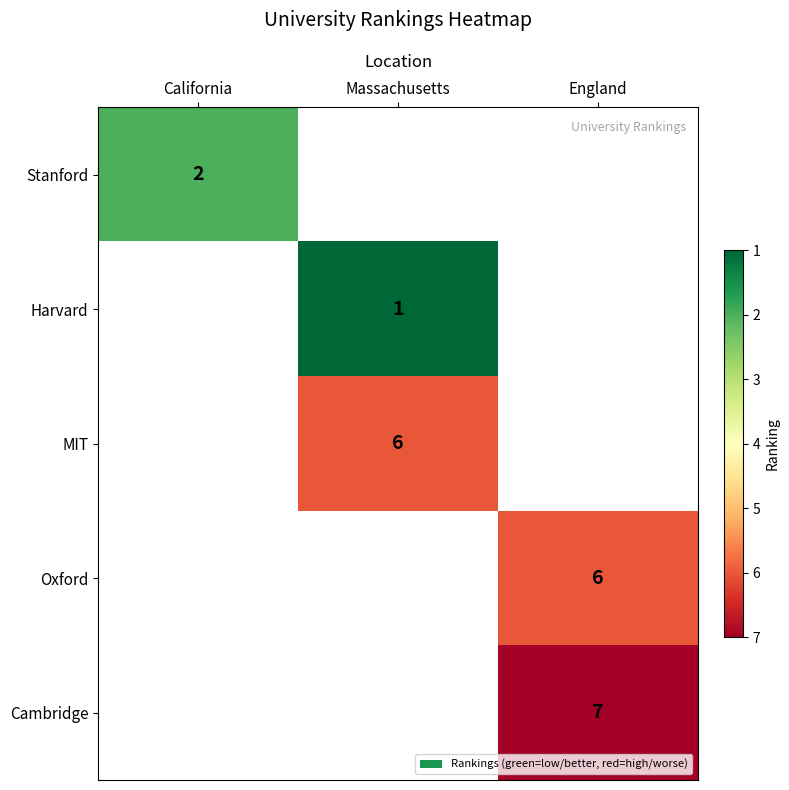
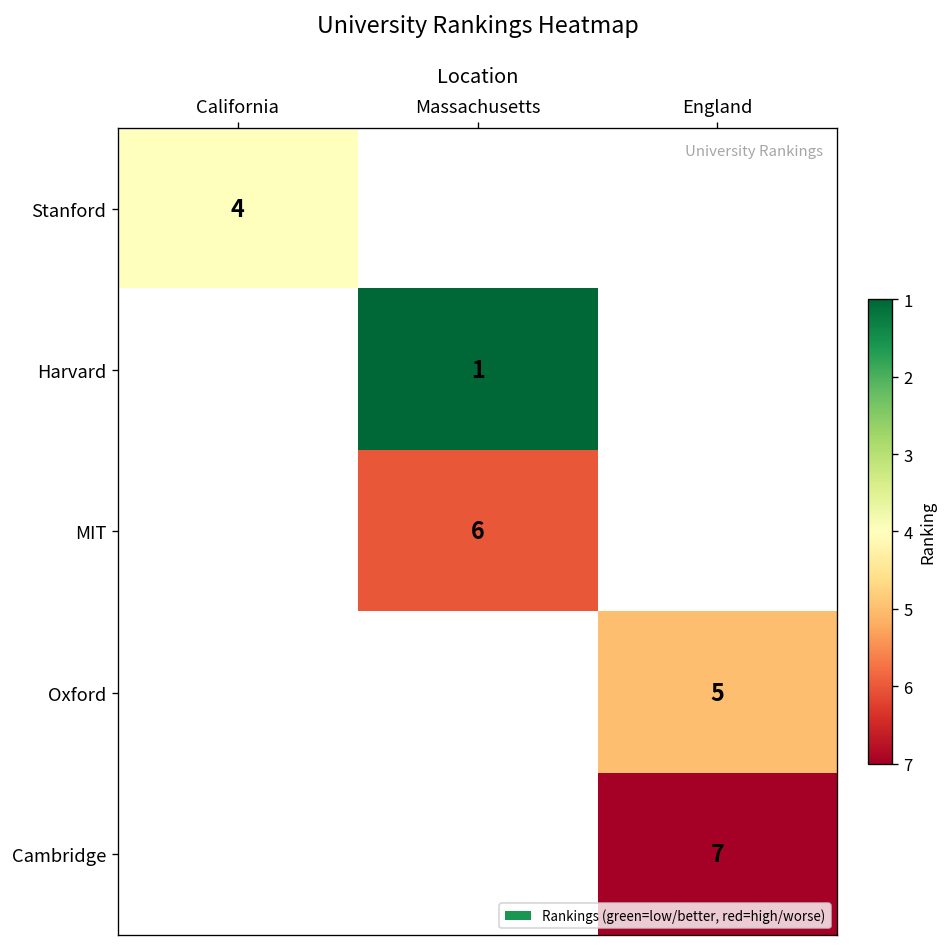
  {
    "Stanford": {
-     "California": 2
+     "California": 4
    },
    "Harvard": {
      "Massachusetts": 1
    },
    "MIT": {
      "Massachusetts": 6
    },
    "Oxford": {
-     "England": 6
+     "England": 5
    },
    "Cambridge": {
      "England": 7
    }
  }
